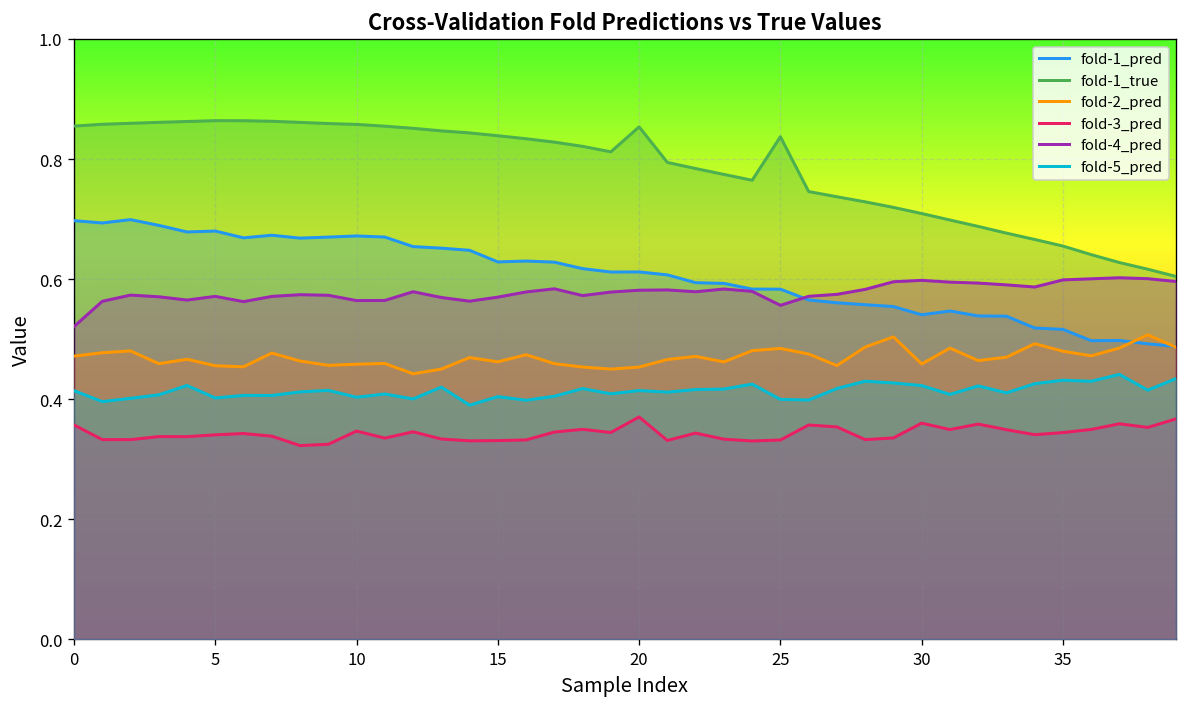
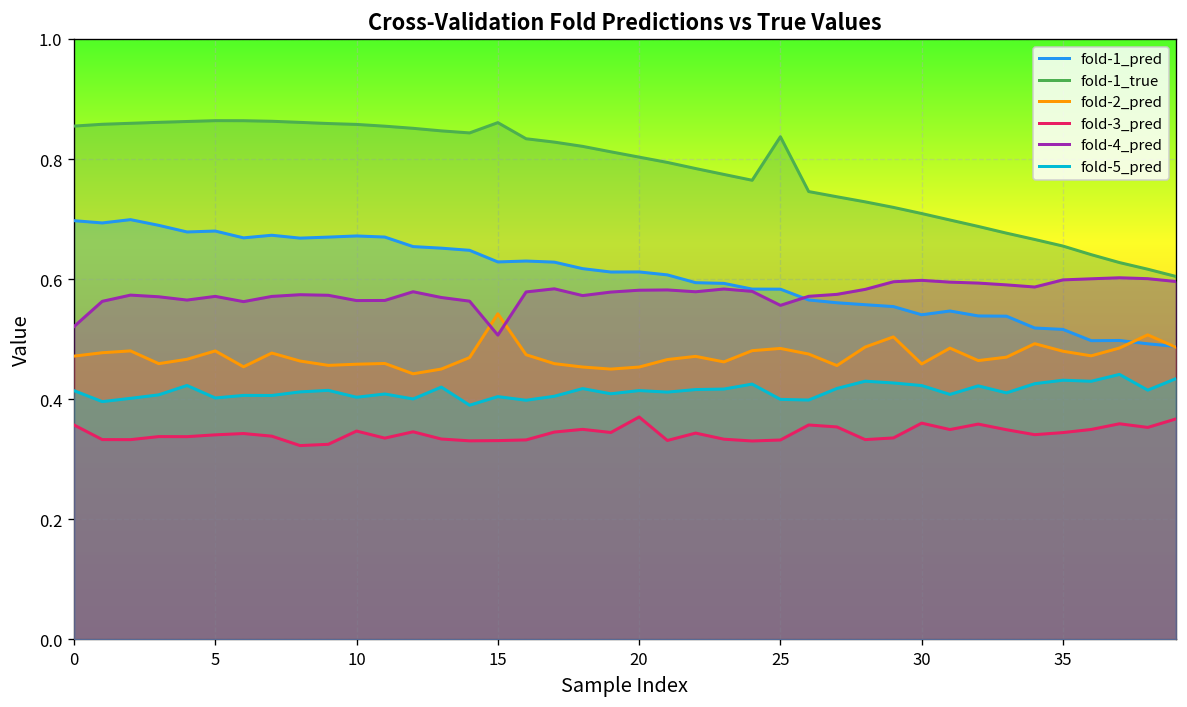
  {
    "fold-1_true": {
      "0": 0.85,
      "5": 0.86,
      "10": 0.86,
-     "15": 0.84,
-     "20": 0.85,
+     "15": 0.86,
+     "20": 0.80,
      "25": 0.84,
      "30": 0.71,
      "35": 0.66
    },
    "fold-2_pred": {
      "0": 0.47,
-     "5": 0.46,
+     "5": 0.48,
      "10": 0.46,
-     "15": 0.46,
+     "15": 0.54,
      "20": 0.45,
      "25": 0.48,
      "30": 0.46,
      "35": 0.48
    },
    "fold-3_pred": {
      "0": 0.36,
      "5": 0.34,
      "10": 0.35,
      "15": 0.33,
      "20": 0.37,
      "25": 0.33,
      "30": 0.36,
      "35": 0.34
    },
    "fold-4_pred": {
      "0": 0.52,
      "5": 0.57,
      "10": 0.56,
-     "15": 0.57,
+     "15": 0.51,
      "20": 0.58,
      "25": 0.56,
      "30": 0.60,
      "35": 0.60
    }
  }
